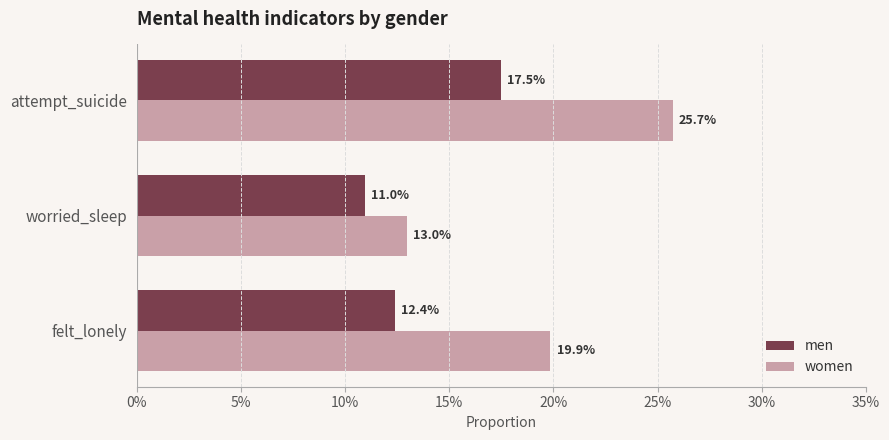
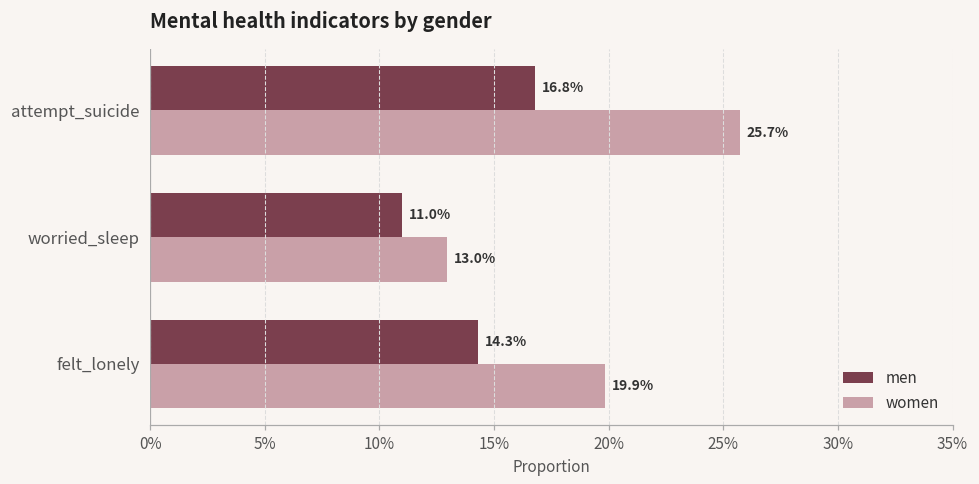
  {
    "men": {
-     "attempt_suicide": "17.5%",
+     "attempt_suicide": "16.8%",
      "worried_sleep": "11.0%",
-     "felt_lonely": "12.4%"
+     "felt_lonely": "14.3%"
    },
    "women": {
      "attempt_suicide": "25.7%",
      "worried_sleep": "13.0%",
      "felt_lonely": "19.9%"
    }
  }
